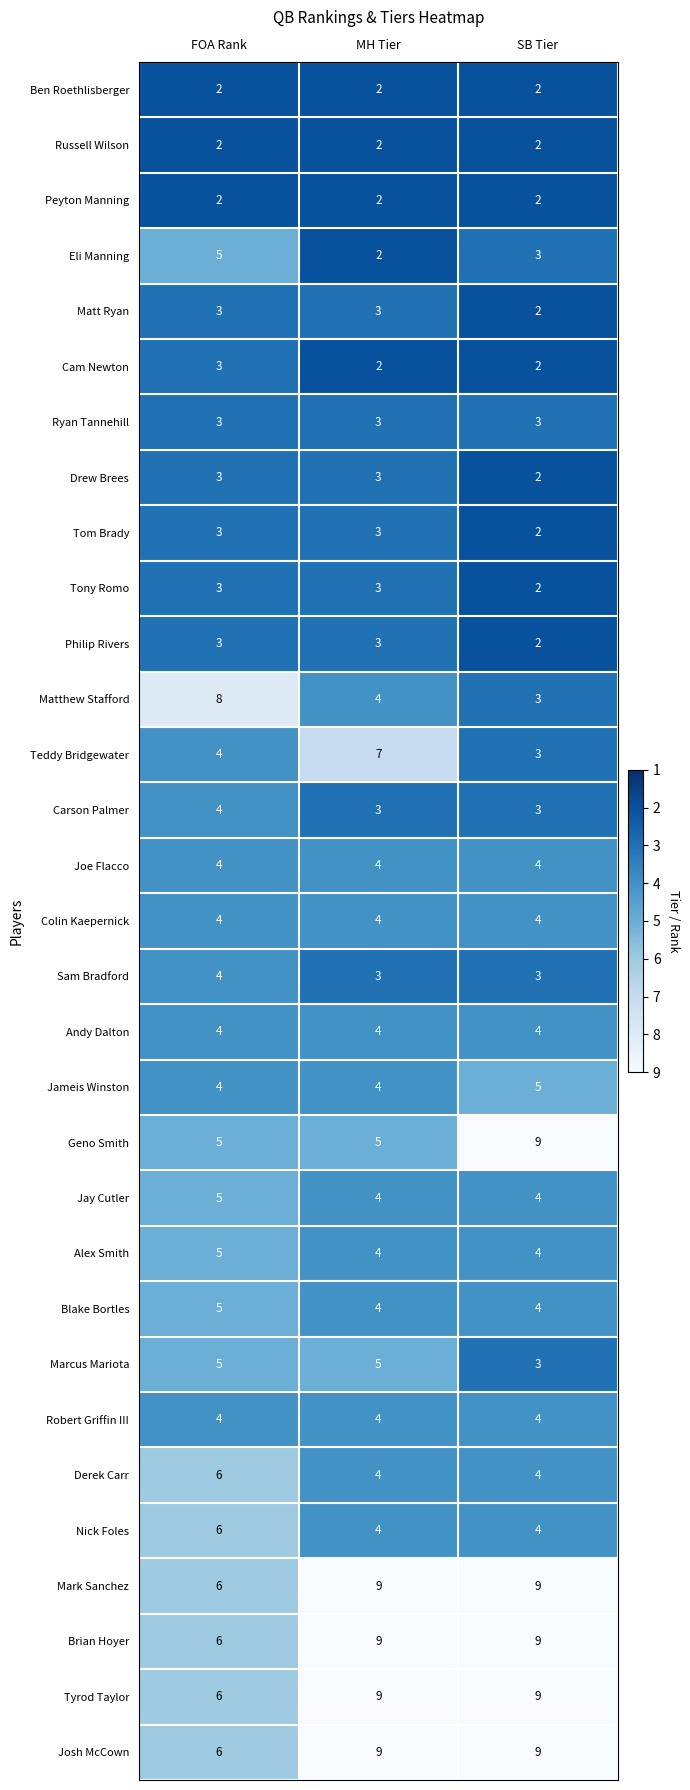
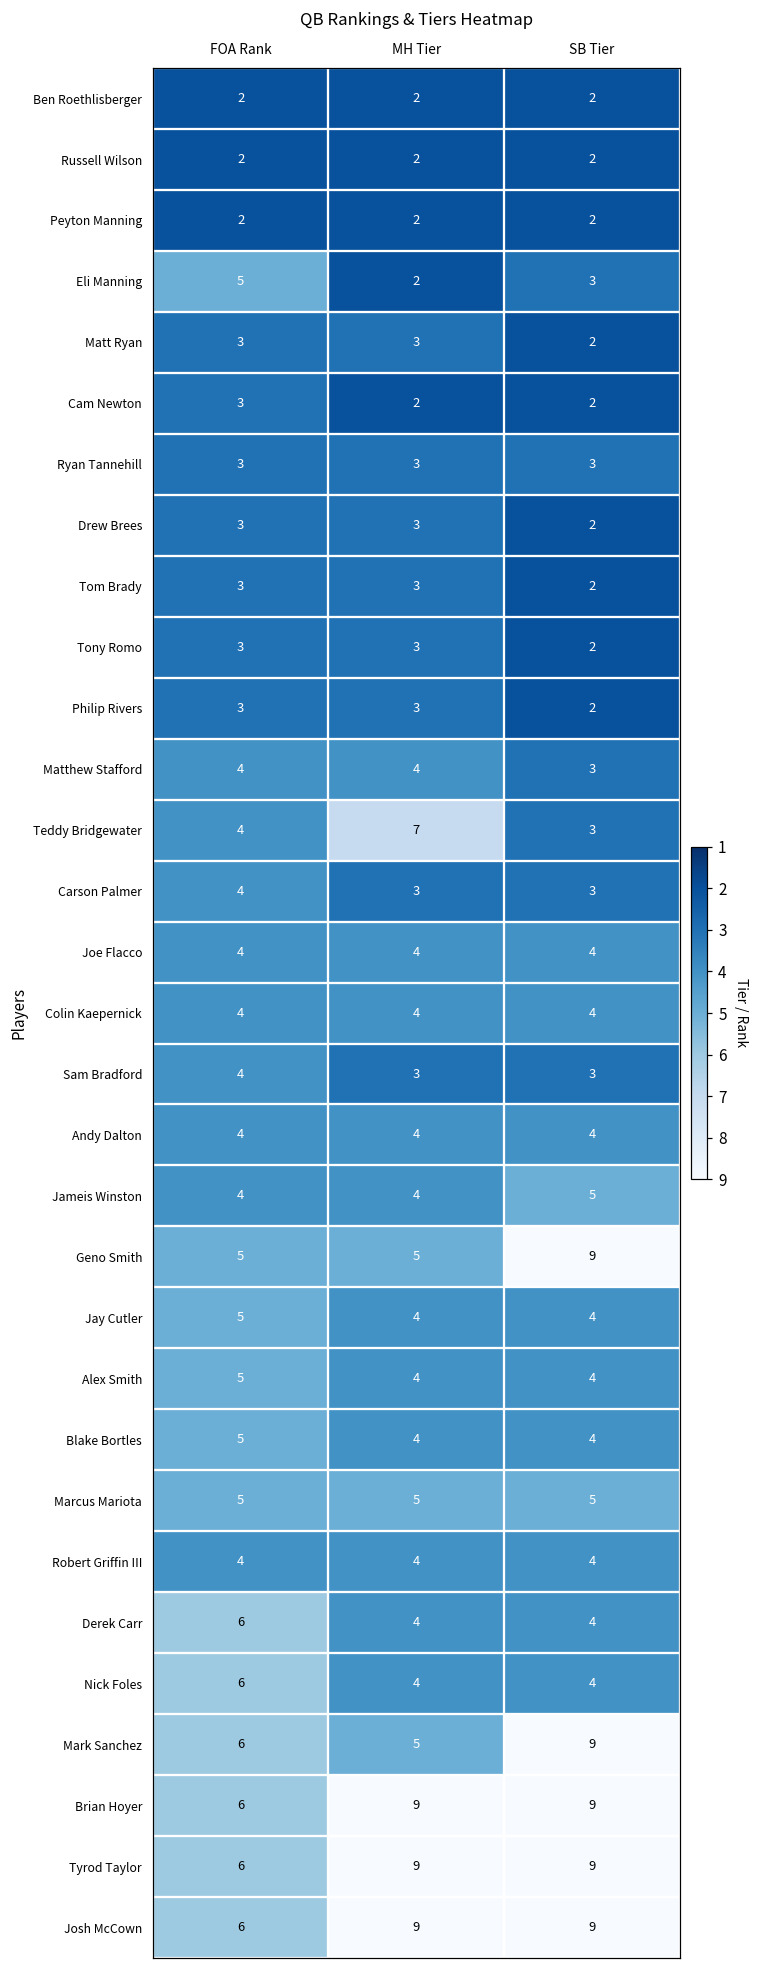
  {
    "Ben Roethlisberger": {
      "FOA Rank": 2,
      "MH Tier": 2,
      "SB Tier": 2
    },
    "Russell Wilson": {
      "FOA Rank": 2,
      "MH Tier": 2,
      "SB Tier": 2
    },
    "Peyton Manning": {
      "FOA Rank": 2,
      "MH Tier": 2,
      "SB Tier": 2
    },
    "Eli Manning": {
      "FOA Rank": 5,
      "MH Tier": 2,
      "SB Tier": 3
    },
    "Matt Ryan": {
      "FOA Rank": 3,
      "MH Tier": 3,
      "SB Tier": 2
    },
    "Cam Newton": {
      "FOA Rank": 3,
      "MH Tier": 2,
      "SB Tier": 2
    },
    "Ryan Tannehill": {
      "FOA Rank": 3,
      "MH Tier": 3,
      "SB Tier": 3
    },
    "Drew Brees": {
      "FOA Rank": 3,
      "MH Tier": 3,
      "SB Tier": 2
    },
    "Tom Brady": {
      "FOA Rank": 3,
      "MH Tier": 3,
      "SB Tier": 2
    },
    "Tony Romo": {
      "FOA Rank": 3,
      "MH Tier": 3,
      "SB Tier": 2
    },
    "Philip Rivers": {
      "FOA Rank": 3,
      "MH Tier": 3,
      "SB Tier": 2
    },
    "Matthew Stafford": {
-     "FOA Rank": 8,
+     "FOA Rank": 4,
      "MH Tier": 4,
      "SB Tier": 3
    },
    "Teddy Bridgewater": {
      "FOA Rank": 4,
      "MH Tier": 7,
      "SB Tier": 3
    },
    "Carson Palmer": {
      "FOA Rank": 4,
      "MH Tier": 3,
      "SB Tier": 3
    },
    "Joe Flacco": {
      "FOA Rank": 4,
      "MH Tier": 4,
      "SB Tier": 4
    },
    "Colin Kaepernick": {
      "FOA Rank": 4,
      "MH Tier": 4,
      "SB Tier": 4
    },
    "Sam Bradford": {
      "FOA Rank": 4,
      "MH Tier": 3,
      "SB Tier": 3
    },
    "Andy Dalton": {
      "FOA Rank": 4,
      "MH Tier": 4,
      "SB Tier": 4
    },
    "Jameis Winston": {
      "FOA Rank": 4,
      "MH Tier": 4,
      "SB Tier": 5
    },
    "Geno Smith": {
      "FOA Rank": 5,
      "MH Tier": 5,
      "SB Tier": 9
    },
    "Jay Cutler": {
      "FOA Rank": 5,
      "MH Tier": 4,
      "SB Tier": 4
    },
    "Alex Smith": {
      "FOA Rank": 5,
      "MH Tier": 4,
      "SB Tier": 4
    },
    "Blake Bortles": {
      "FOA Rank": 5,
      "MH Tier": 4,
      "SB Tier": 4
    },
    "Marcus Mariota": {
      "FOA Rank": 5,
      "MH Tier": 5,
-     "SB Tier": 3
+     "SB Tier": 5
    },
    "Robert Griffin III": {
      "FOA Rank": 4,
      "MH Tier": 4,
      "SB Tier": 4
    },
    "Derek Carr": {
      "FOA Rank": 6,
      "MH Tier": 4,
      "SB Tier": 4
    },
    "Nick Foles": {
      "FOA Rank": 6,
      "MH Tier": 4,
      "SB Tier": 4
    },
    "Mark Sanchez": {
      "FOA Rank": 6,
-     "MH Tier": 9,
+     "MH Tier": 5,
      "SB Tier": 9
    },
    "Brian Hoyer": {
      "FOA Rank": 6,
      "MH Tier": 9,
      "SB Tier": 9
    },
    "Tyrod Taylor": {
      "FOA Rank": 6,
      "MH Tier": 9,
      "SB Tier": 9
    },
    "Josh McCown": {
      "FOA Rank": 6,
      "MH Tier": 9,
      "SB Tier": 9
    }
  }
